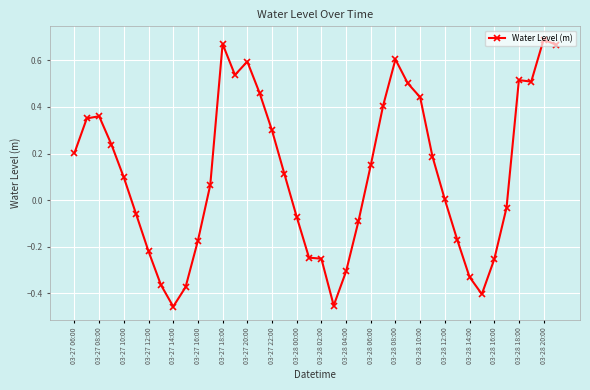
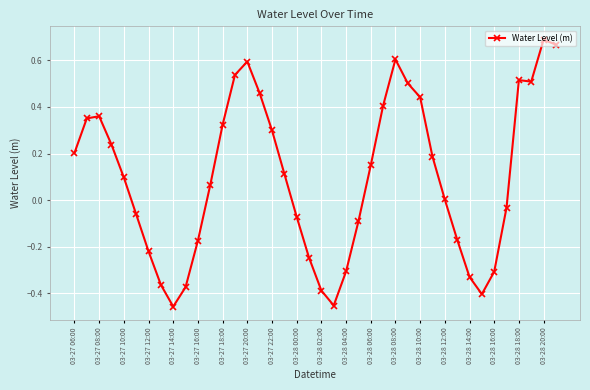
  {
    "03-27 06:00": 0.20,
    "03-27 08:00": 0.36,
    "03-27 10:00": 0.10,
    "03-27 12:00": -0.22,
    "03-27 14:00": -0.46,
    "03-27 16:00": -0.17,
-   "03-27 18:00": 0.67,
+   "03-27 18:00": 0.32,
    "03-27 20:00": 0.59,
    "03-27 22:00": 0.30,
    "03-28 00:00": -0.07,
-   "03-28 02:00": -0.25,
+   "03-28 02:00": -0.39,
    "03-28 04:00": -0.31,
    "03-28 06:00": 0.15,
    "03-28 08:00": 0.60,
    "03-28 10:00": 0.44,
    "03-28 12:00": 0.00,
    "03-28 14:00": -0.33,
-   "03-28 16:00": -0.25,
+   "03-28 16:00": -0.31,
    "03-28 18:00": 0.52
  }
